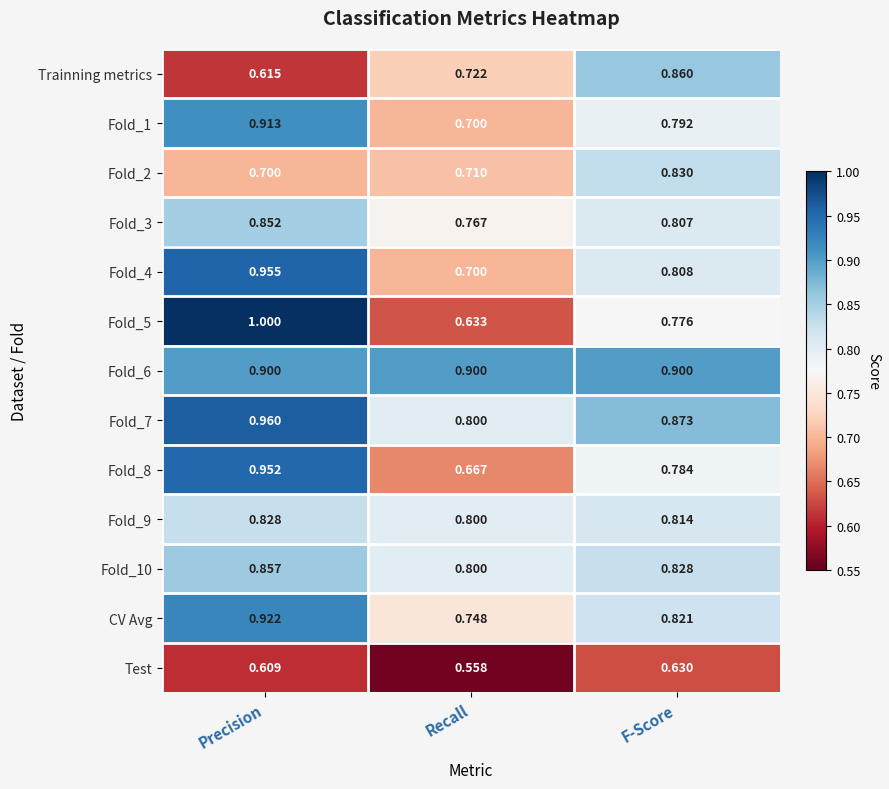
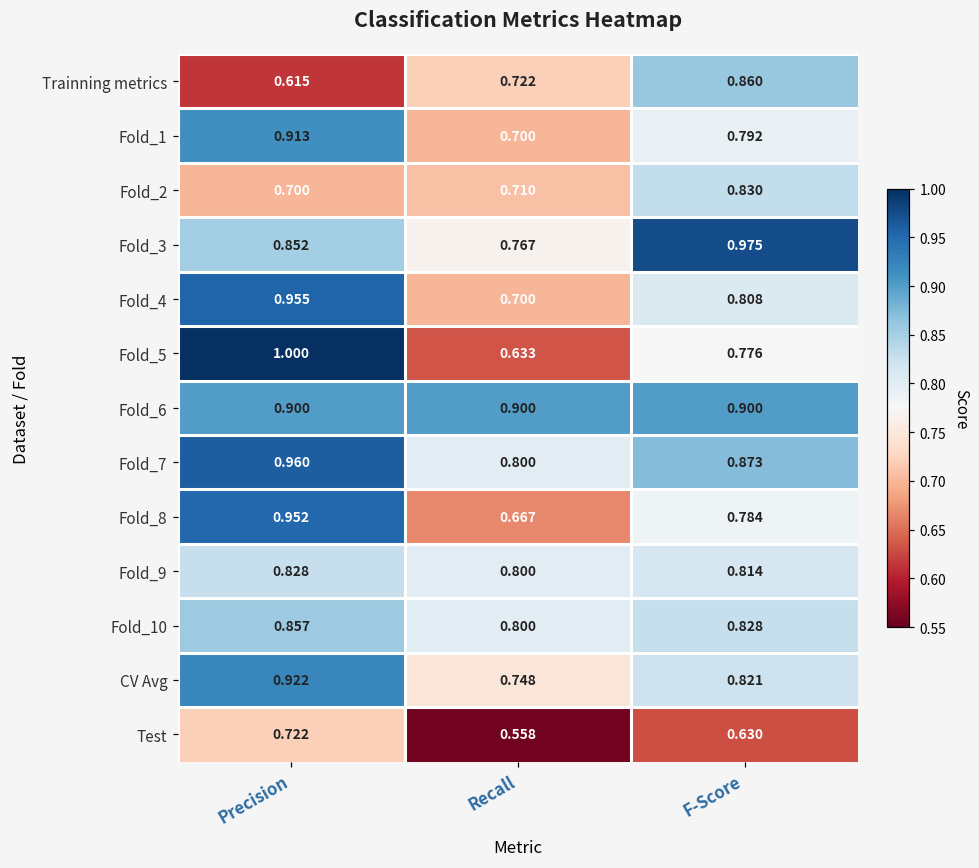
  {
    "Trainning metrics": {
      "Precision": 0.615,
      "Recall": 0.722,
      "F-Score": 0.860
    },
    "Fold_1": {
      "Precision": 0.913,
      "Recall": 0.700,
      "F-Score": 0.792
    },
    "Fold_2": {
      "Precision": 0.700,
      "Recall": 0.710,
      "F-Score": 0.830
    },
    "Fold_3": {
      "Precision": 0.852,
      "Recall": 0.767,
-     "F-Score": 0.807
+     "F-Score": 0.975
    },
    "Fold_4": {
      "Precision": 0.955,
      "Recall": 0.700,
      "F-Score": 0.808
    },
    "Fold_5": {
      "Precision": 1.000,
      "Recall": 0.633,
      "F-Score": 0.776
    },
    "Fold_6": {
      "Precision": 0.900,
      "Recall": 0.900,
      "F-Score": 0.900
    },
    "Fold_7": {
      "Precision": 0.960,
      "Recall": 0.800,
      "F-Score": 0.873
    },
    "Fold_8": {
      "Precision": 0.952,
      "Recall": 0.667,
      "F-Score": 0.784
    },
    "Fold_9": {
      "Precision": 0.828,
      "Recall": 0.800,
      "F-Score": 0.814
    },
    "Fold_10": {
      "Precision": 0.857,
      "Recall": 0.800,
      "F-Score": 0.828
    },
    "CV Avg": {
      "Precision": 0.922,
      "Recall": 0.748,
      "F-Score": 0.821
    },
    "Test": {
-     "Precision": 0.609,
+     "Precision": 0.722,
      "Recall": 0.558,
      "F-Score": 0.630
    }
  }
